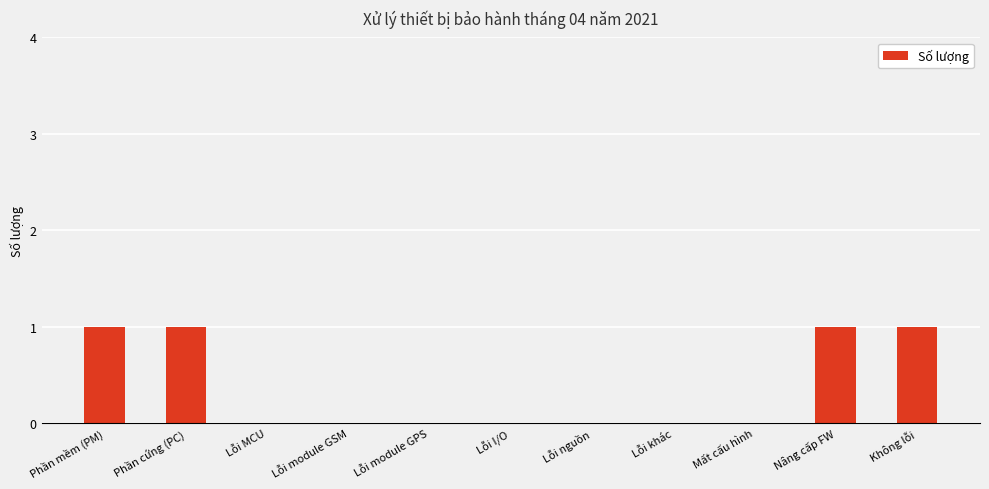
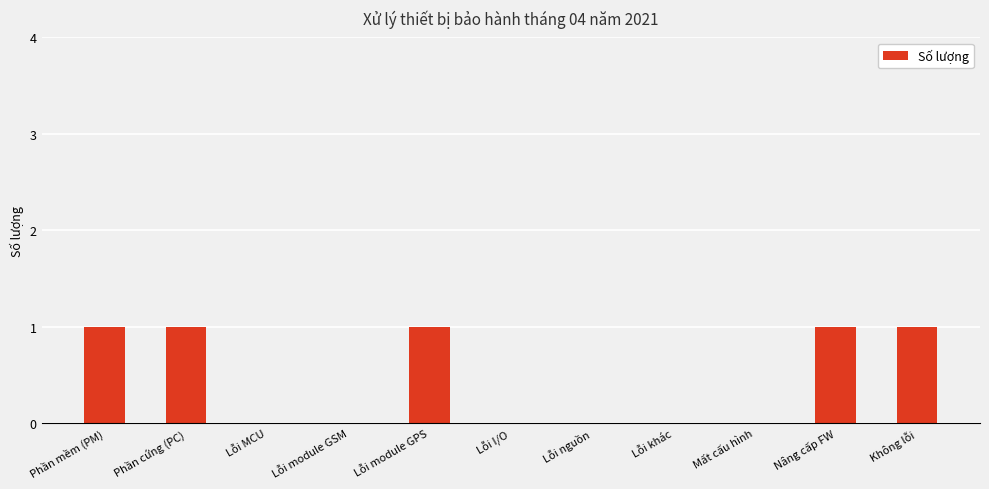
  {
    "Phần mềm (PM)": 1,
    "Phần cứng (PC)": 1,
    "Lỗi MCU": 0,
    "Lỗi module GSM": 0,
-   "Lỗi module GPS": 0,
+   "Lỗi module GPS": 1,
    "Lỗi I/O": 0,
    "Lỗi nguồn": 0,
    "Lỗi khác": 0,
    "Mất cấu hình": 0,
    "Nâng cấp FW": 1,
    "Không lỗi": 1
  }
